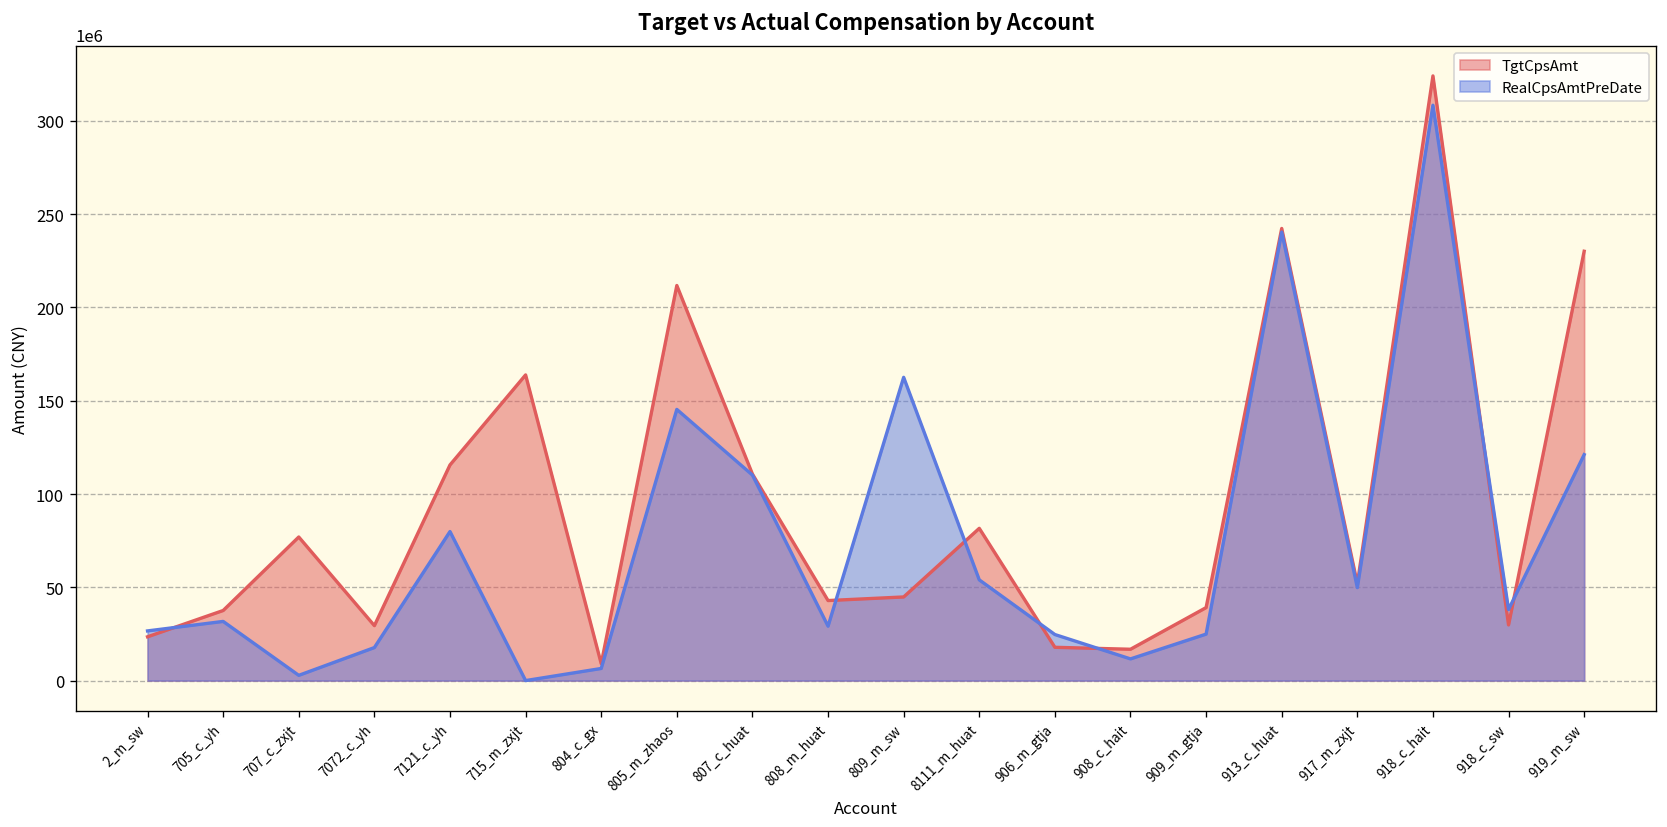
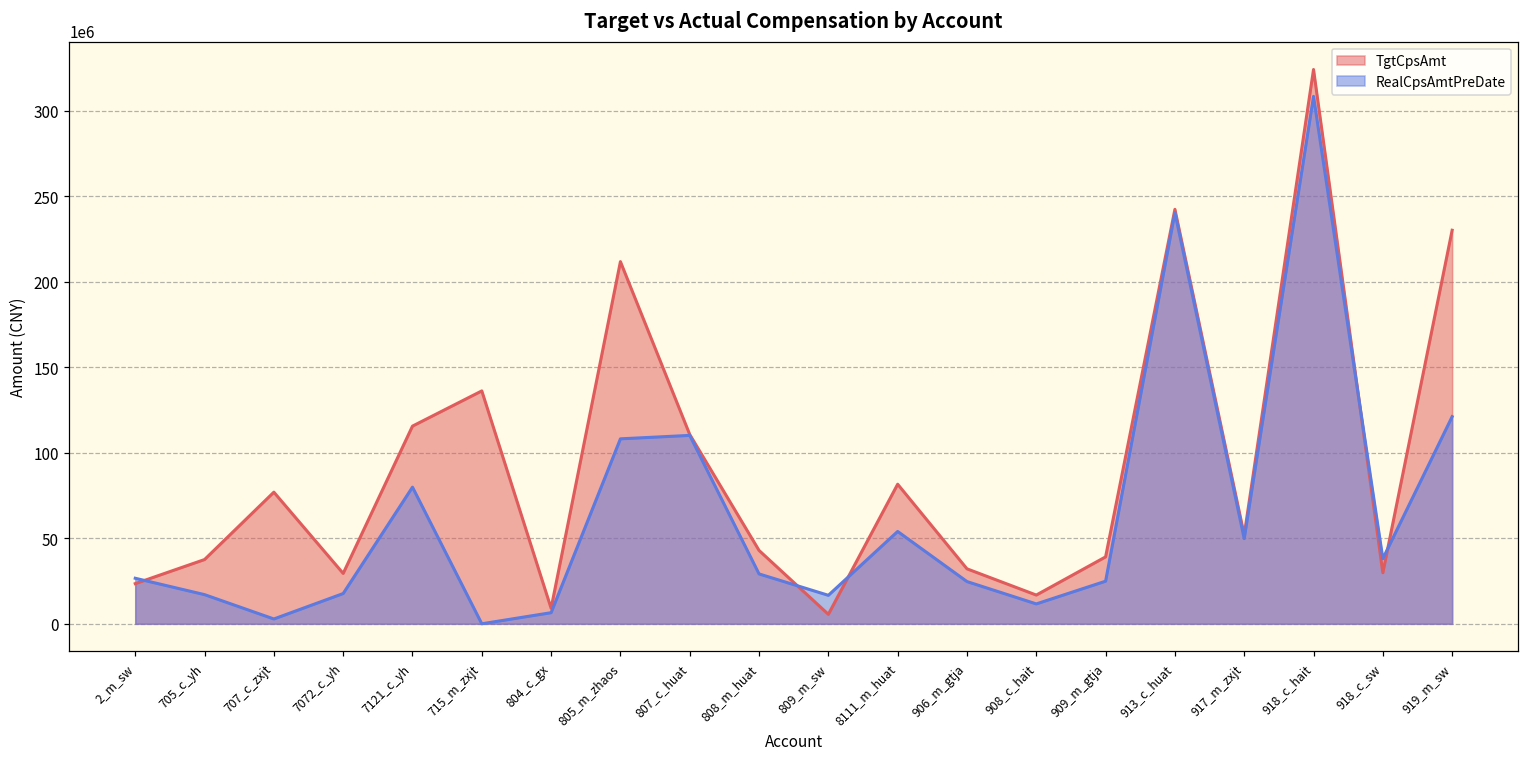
  {
    "TgtCpsAmt": {
      "2_m_sw": 23000000,
      "705_c_yh": 38000000,
      "707_c_zxjt": 77000000,
      "7072_c_yh": 29000000,
      "7121_c_yh": 116000000,
-     "715_m_zxjt": 164000000,
+     "715_m_zxjt": 136000000,
      "804_c_gx": 9000000,
      "805_m_zhaos": 212000000,
      "808_m_huat": 43000000,
-     "809_m_sw": 45000000,
+     "809_m_sw": 6000000,
      "8111_m_huat": 82000000,
-     "906_m_gtja": 18000000,
+     "906_m_gtja": 32000000,
      "908_c_hait": 17000000,
      "909_m_gtja": 39000000,
      "913_c_huat": 242000000,
      "917_m_zxjt": 52000000,
      "918_c_hait": 324000000,
      "918_c_sw": 30000000,
      "919_m_sw": 230000000
    },
    "RealCpsAmtPreDate": {
      "2_m_sw": 27000000,
-     "705_c_yh": 32000000,
+     "705_c_yh": 17000000,
      "707_c_zxjt": 3000000,
      "7072_c_yh": 18000000,
      "7121_c_yh": 80000000,
      "715_m_zxjt": 0,
      "804_c_gx": 6000000,
-     "805_m_zhaos": 145000000,
+     "805_m_zhaos": 108000000,
      "808_m_huat": 29000000,
-     "809_m_sw": 163000000,
+     "809_m_sw": 17000000,
      "8111_m_huat": 54000000,
      "906_m_gtja": 25000000,
      "908_c_hait": 12000000,
      "909_m_gtja": 25000000,
      "913_c_huat": 240000000,
      "917_m_zxjt": 50000000,
      "918_c_hait": 308000000,
      "918_c_sw": 38000000,
      "919_m_sw": 121000000
    }
  }
